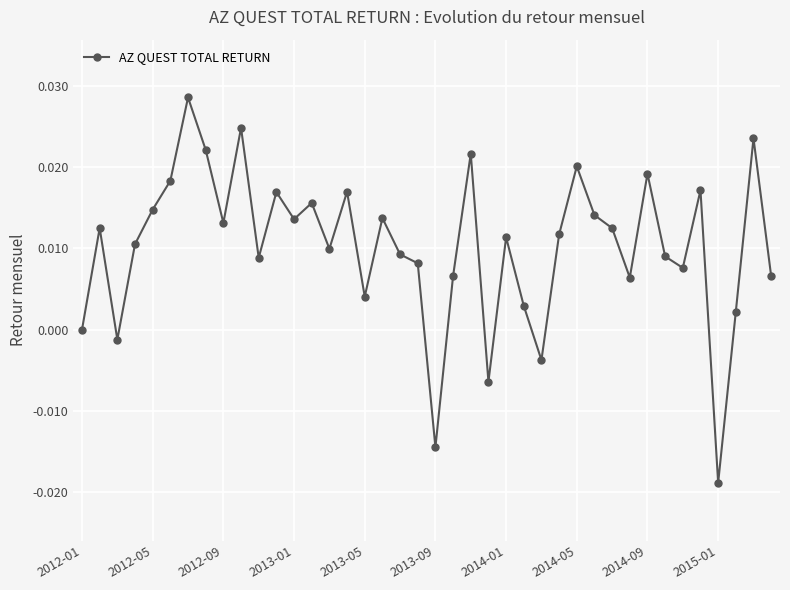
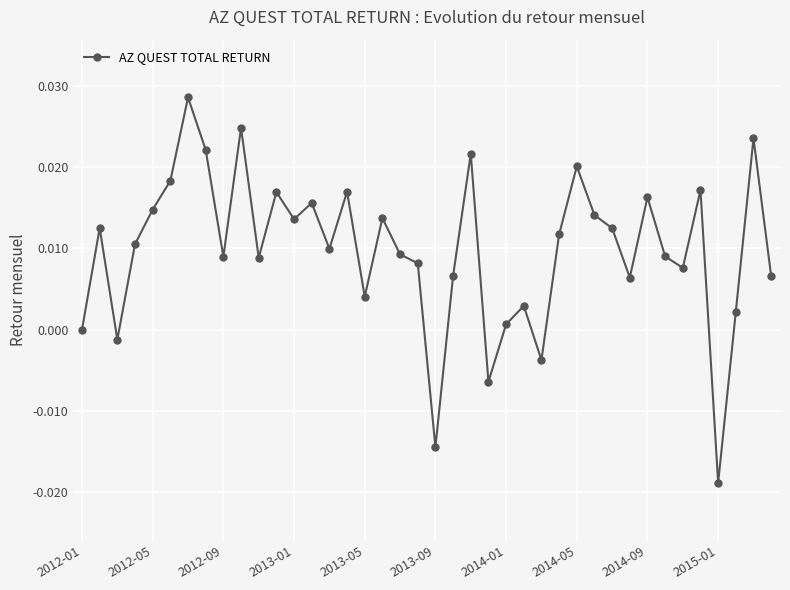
  {
    "2012-01": 0.000,
    "2012-05": 0.015,
-   "2012-09": 0.013,
+   "2012-09": 0.009,
    "2013-01": 0.014,
    "2013-05": 0.004,
    "2013-09": -0.014,
-   "2014-01": 0.011,
+   "2014-01": 0.001,
    "2014-05": 0.020,
-   "2014-09": 0.019,
+   "2014-09": 0.016,
    "2015-01": -0.019
  }
